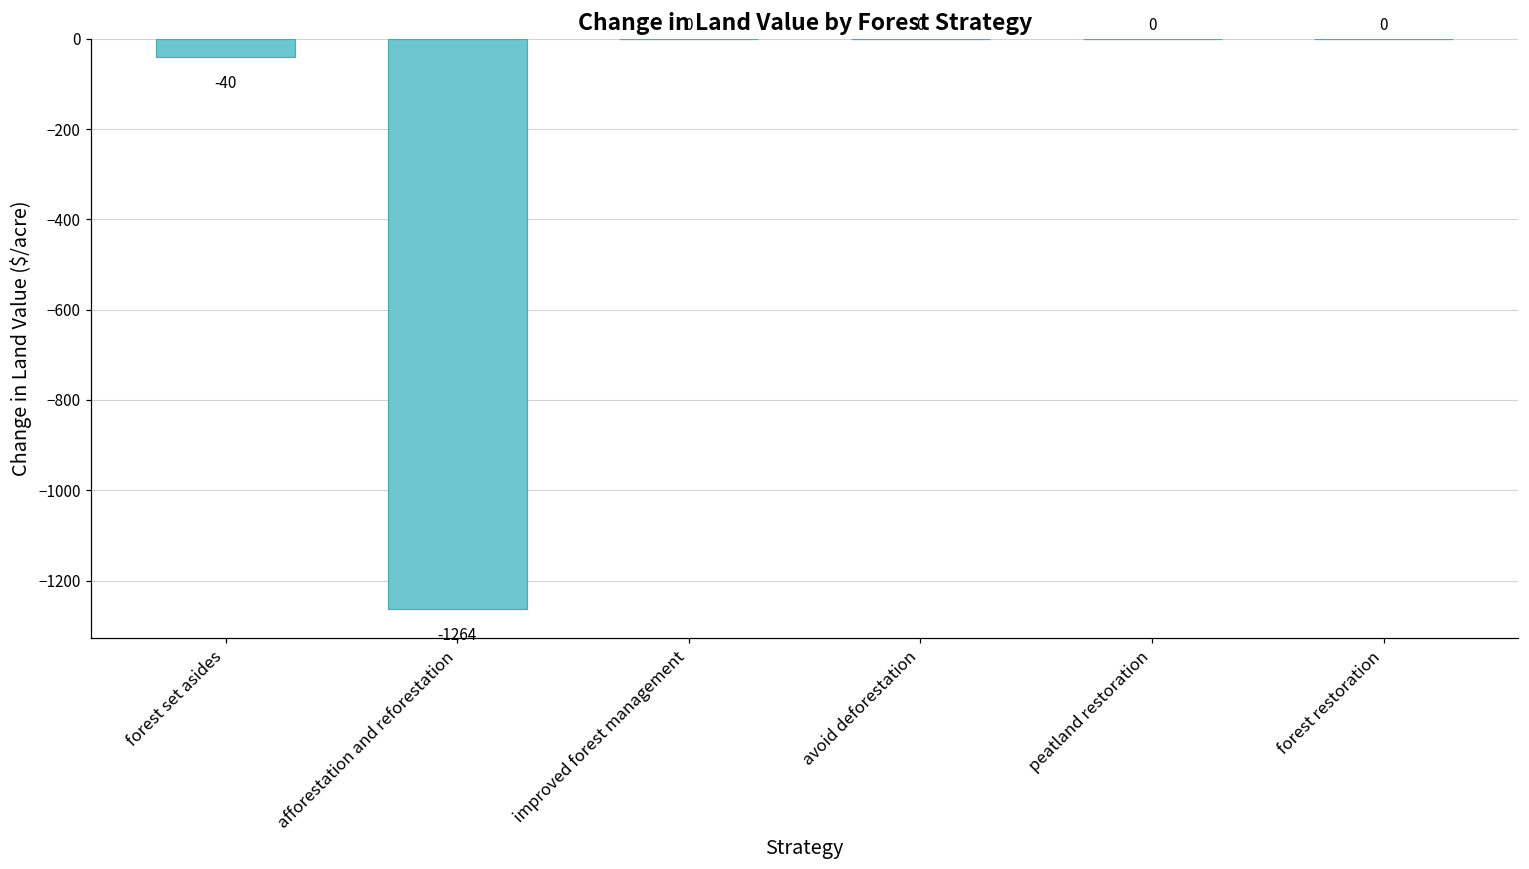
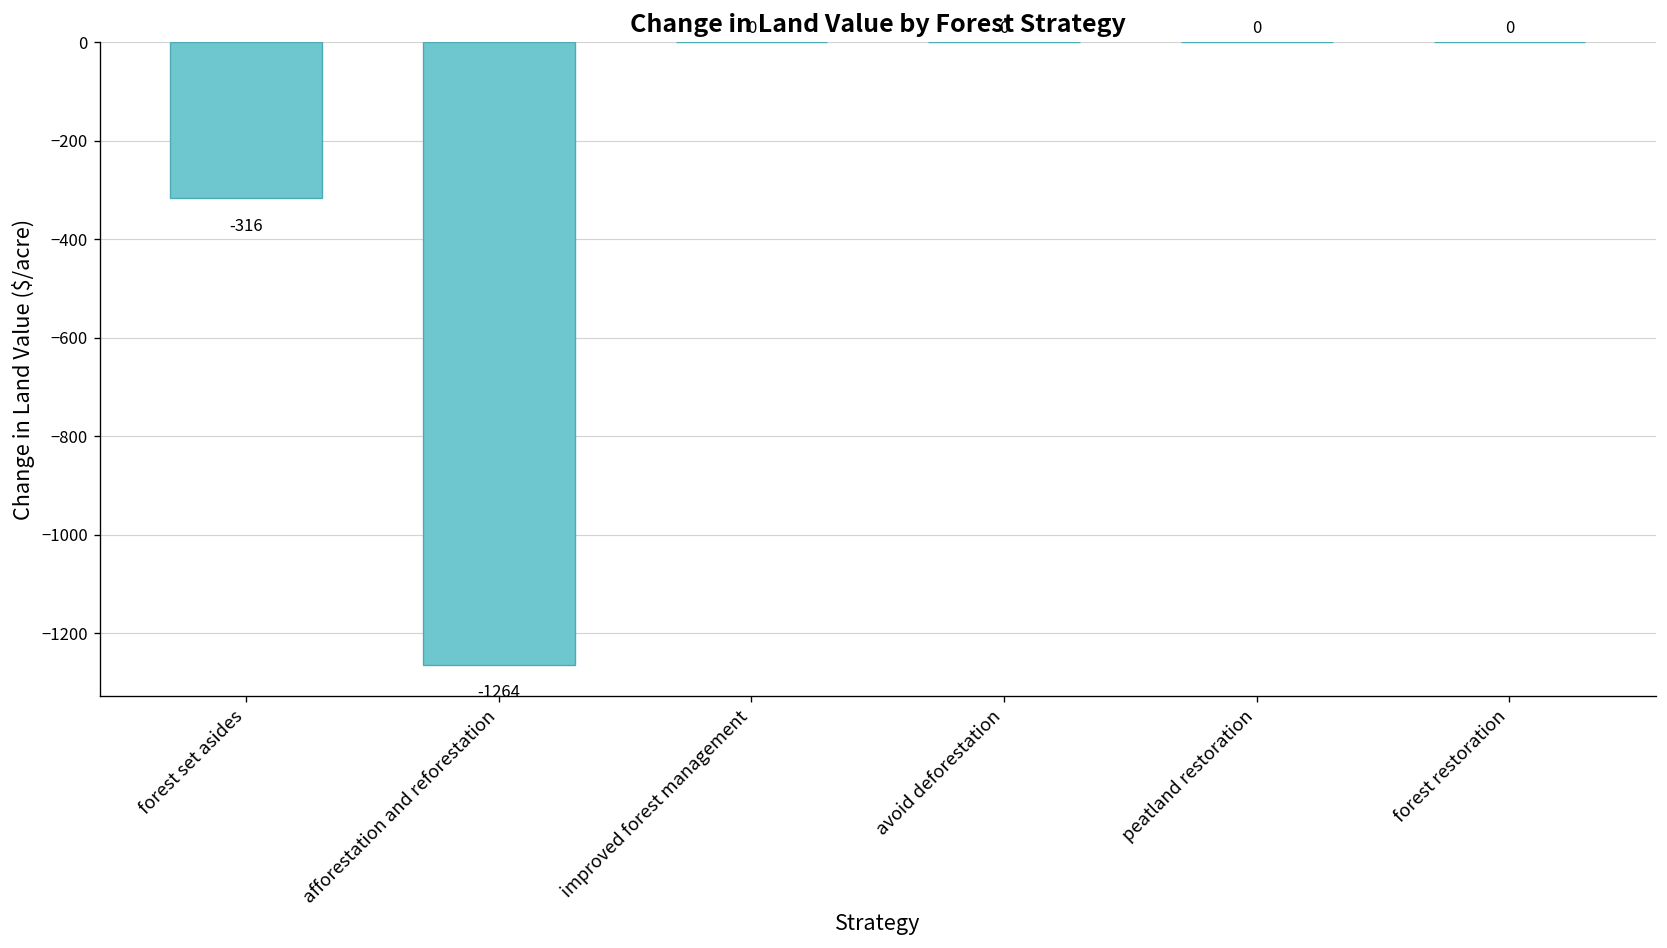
  {
-   "forest set asides": -40,
+   "forest set asides": -316,
    "afforestation and reforestation": -1264,
    "improved forest management": 0,
    "avoid deforestation": 0,
    "peatland restoration": 0,
    "forest restoration": 0
  }
